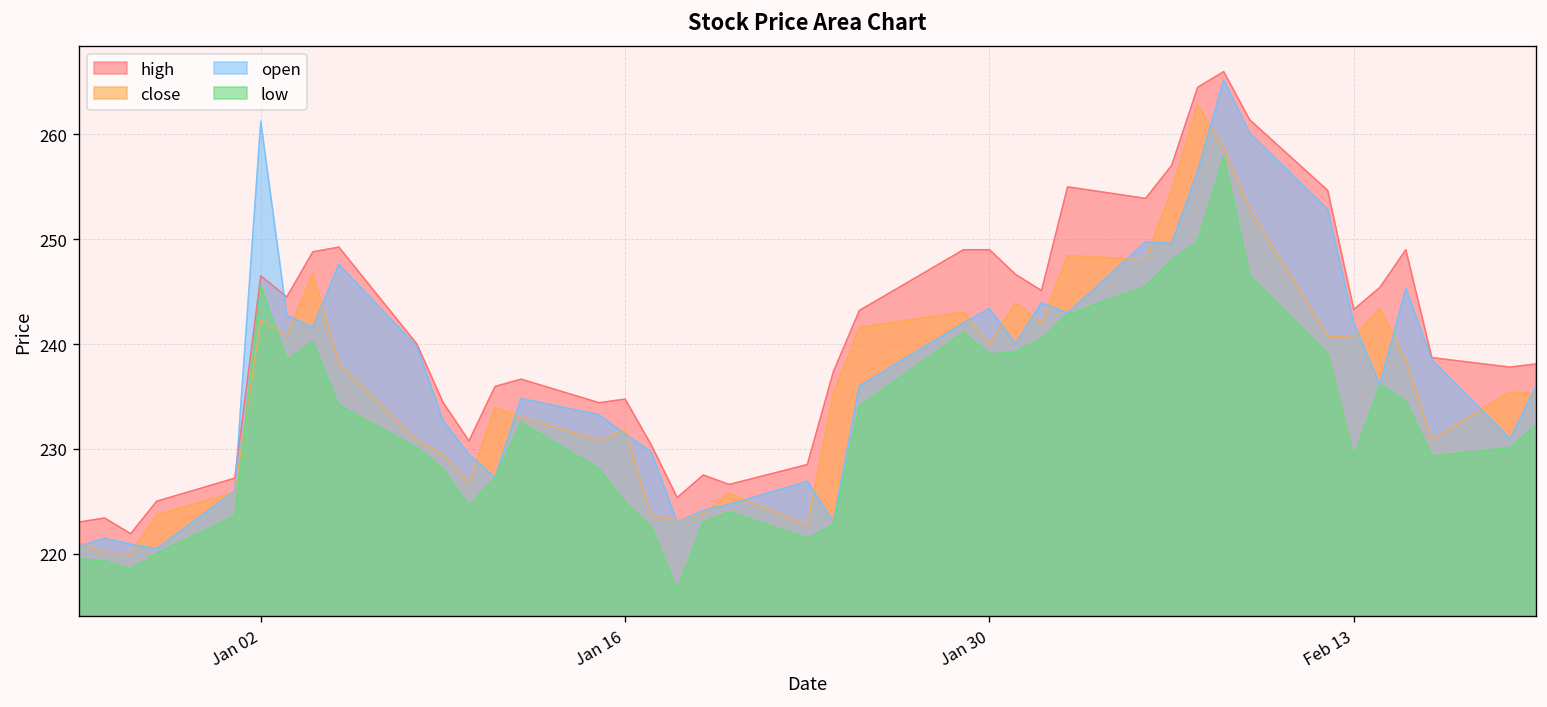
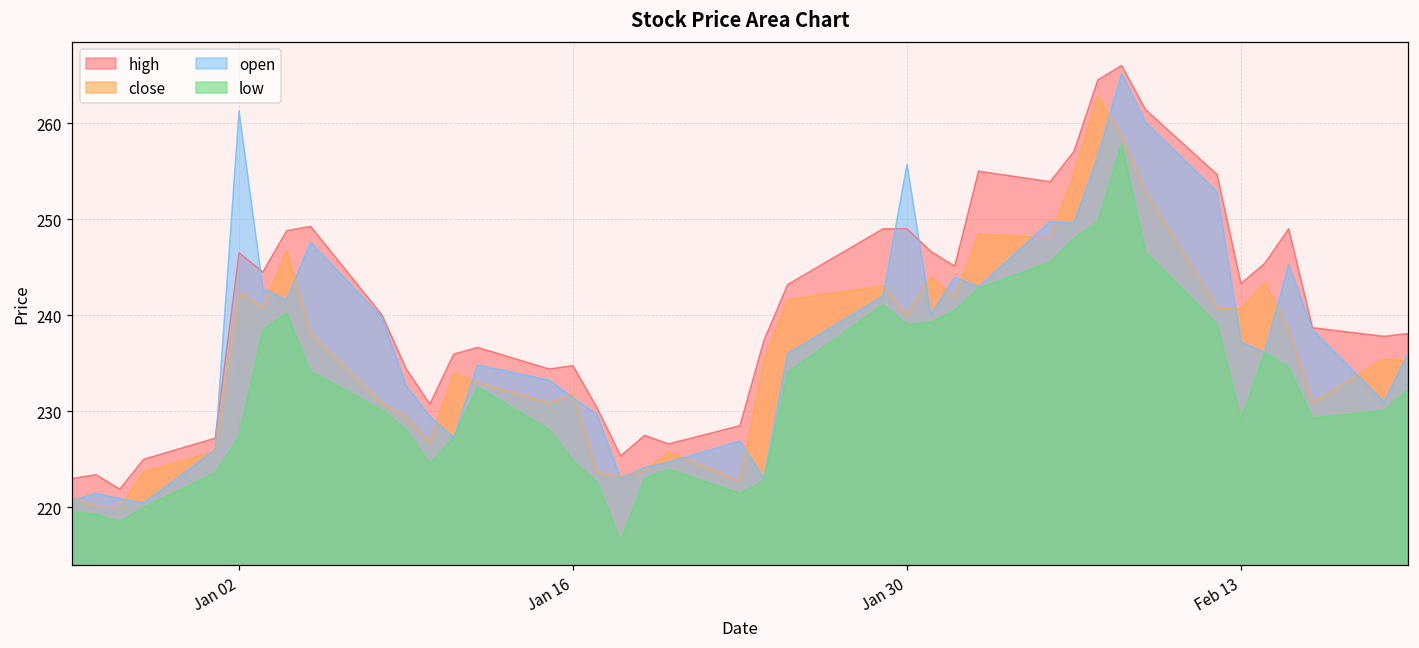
  {
    "open": {
      "Jan 02": 261,
      "Jan 16": 231,
-     "Jan 30": 243,
-     "Feb 13": 242
+     "Jan 30": 256,
+     "Feb 13": 237
    },
    "low": {
-     "Jan 02": 246,
+     "Jan 02": 227,
      "Jan 16": 225,
      "Jan 30": 239,
      "Feb 13": 229
    }
  }
